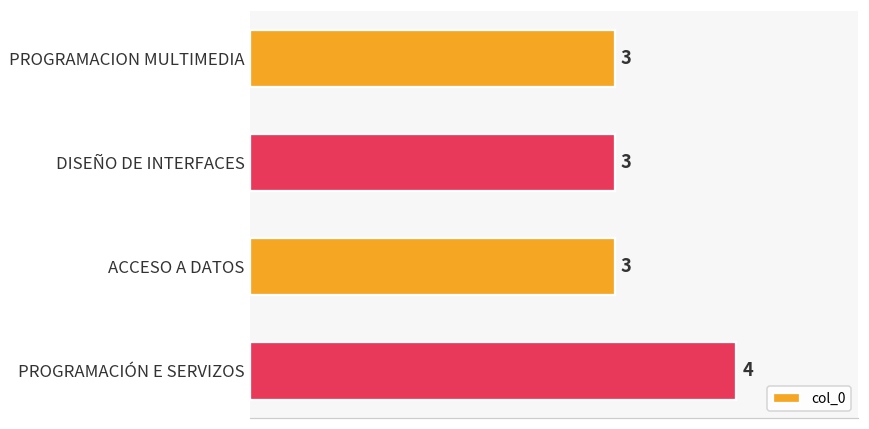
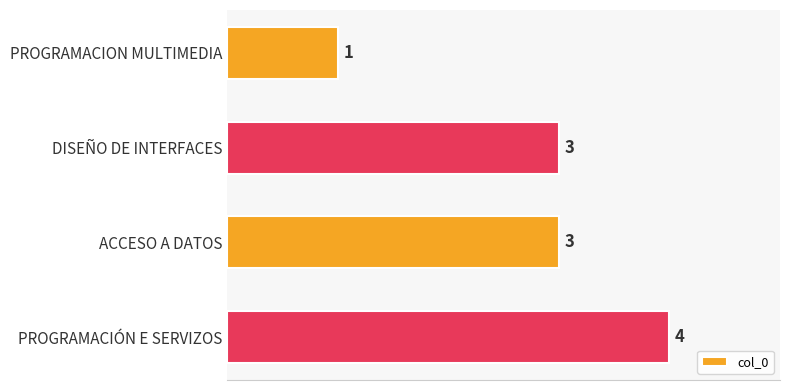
  {
-   "PROGRAMACION MULTIMEDIA": 3,
+   "PROGRAMACION MULTIMEDIA": 1,
    "DISEÑO DE INTERFACES": 3,
    "ACCESO A DATOS": 3,
    "PROGRAMACIÓN E SERVIZOS": 4
  }
